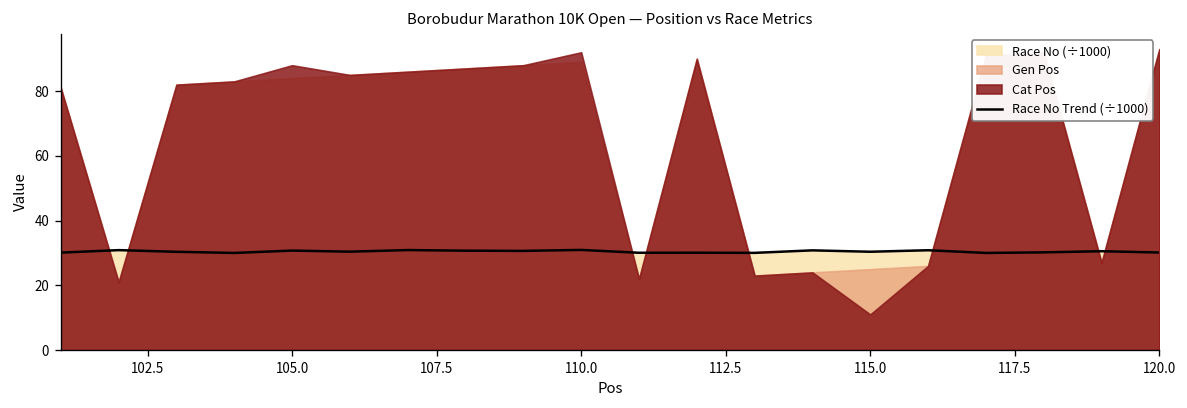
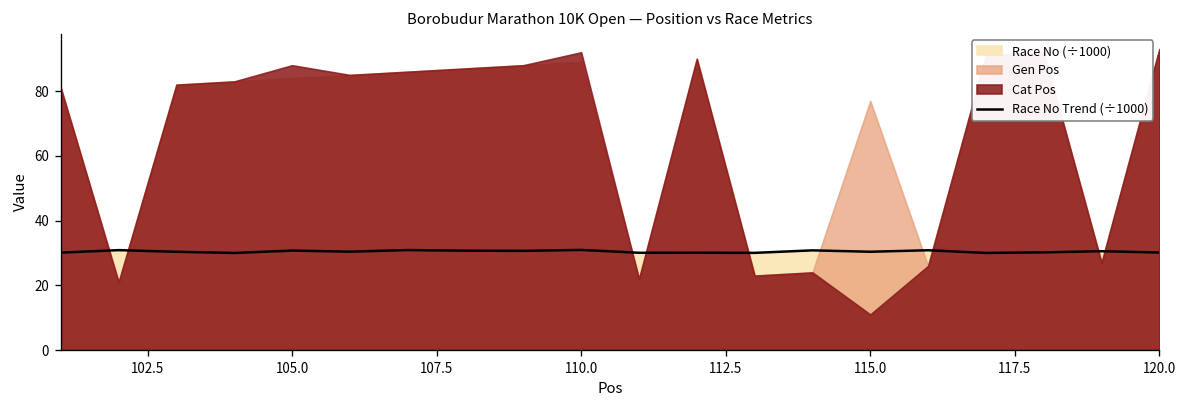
  {
    "Race No (÷1000)": {
      "105.0": 31,
      "110.0": 31,
      "115.0": 30,
      "120.0": 30
    },
    "Gen Pos": {
      "105.0": 84,
      "110.0": 89,
-     "115.0": 25
+     "115.0": 77
    },
    "Cat Pos": {
      "105.0": 88,
      "110.0": 92,
      "115.0": 11
    }
  }
